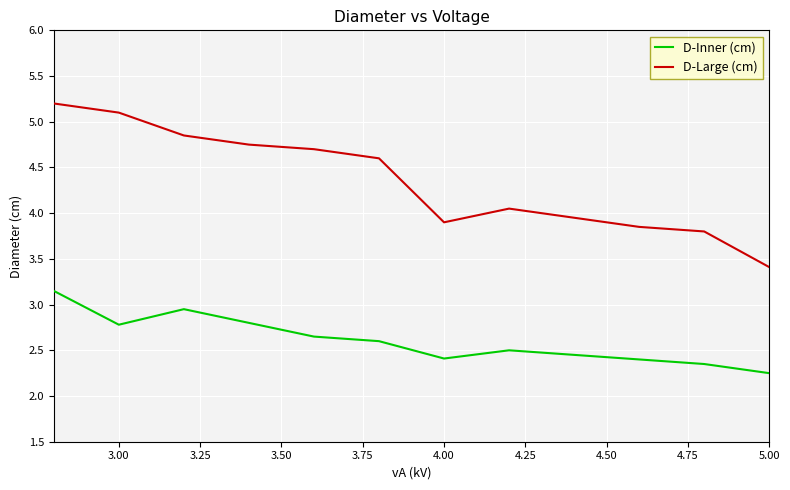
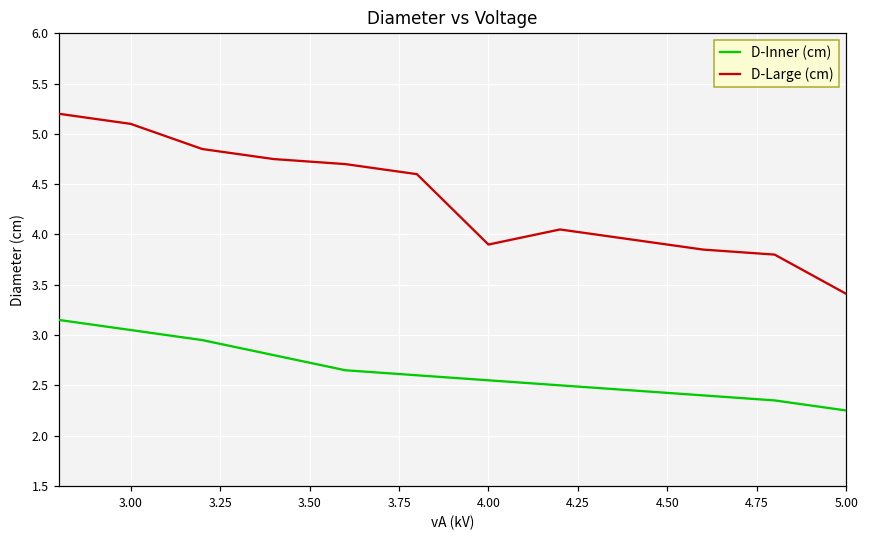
  {
    "D-Inner (cm)": {
-     "3.00": 2.8,
-     "4.00": 2.4,
+     "3.00": 3.1,
+     "4.00": 2.6,
      "5.00": 2.3
    },
    "D-Large (cm)": {
      "3.00": 5.1,
      "4.00": 3.9,
      "5.00": 3.4
    }
  }
